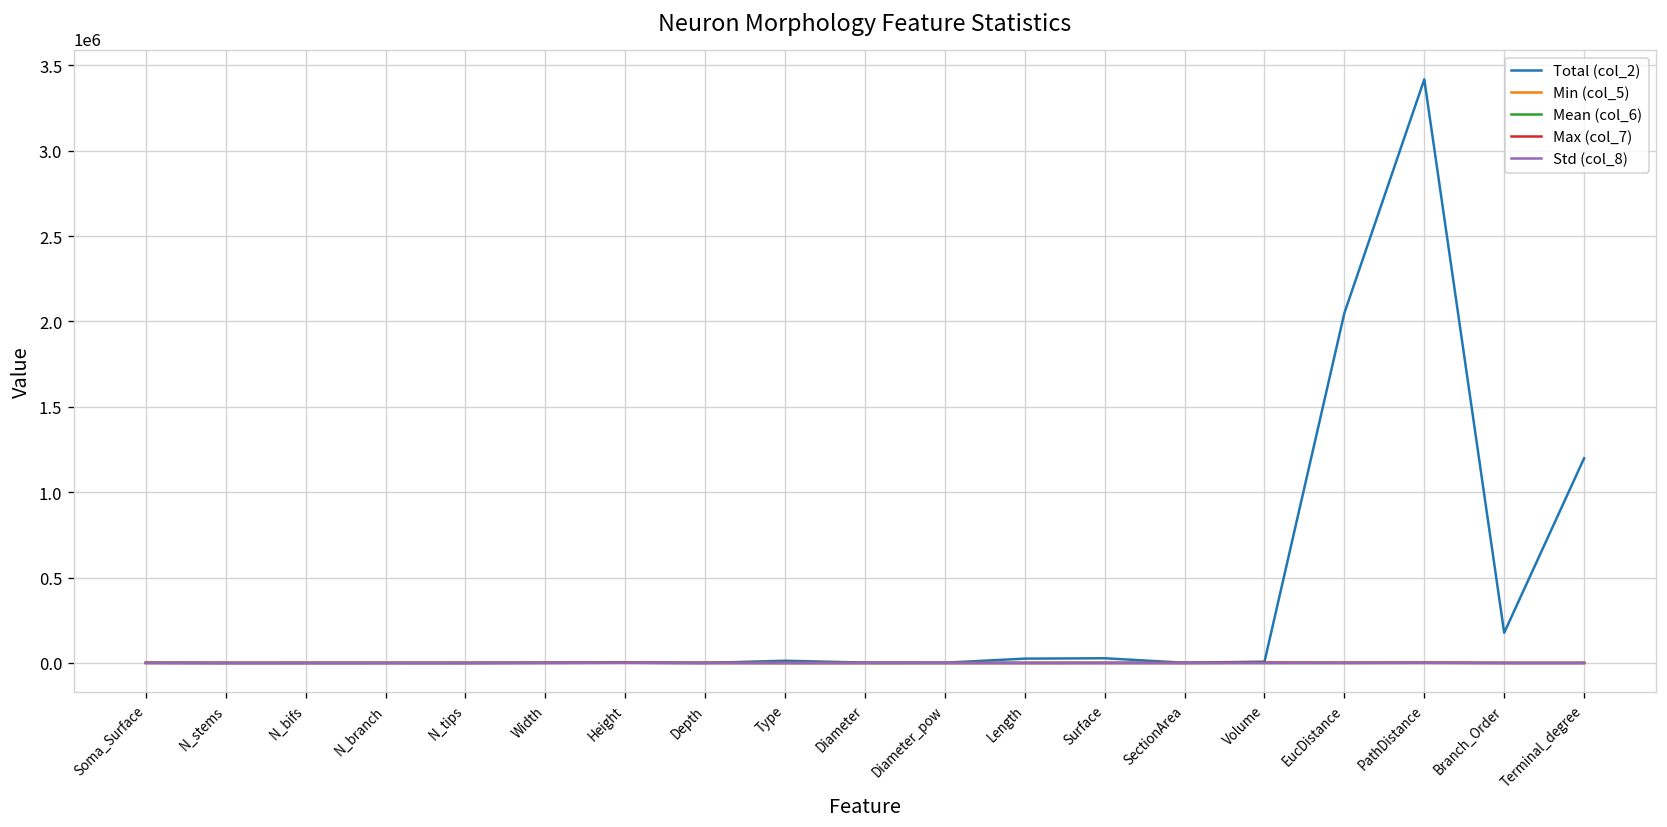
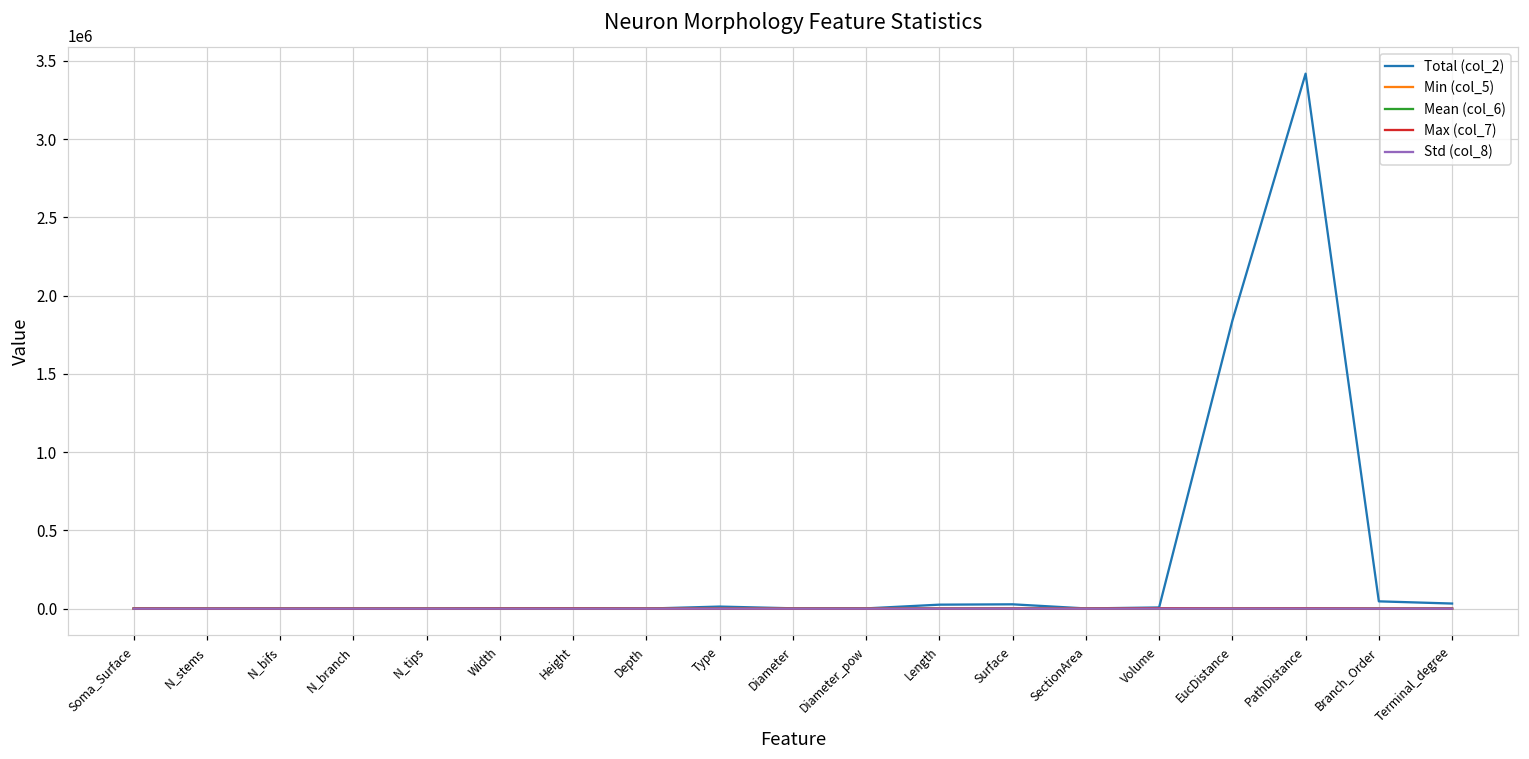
  {
    "Total (col_2)": {
      "Length": 30000,
      "Surface": 30000,
-     "EucDistance": 2050000,
+     "EucDistance": 1840000,
      "PathDistance": 3420000,
-     "Branch_Order": 180000,
-     "Terminal_degree": 1200000
+     "Branch_Order": 50000,
+     "Terminal_degree": 30000
    },
    "Std (col_8)": {
      "Length": 0,
      "Surface": 0,
      "EucDistance": 0,
      "PathDistance": 0,
      "Branch_Order": 0,
      "Terminal_degree": 0
    }
  }
